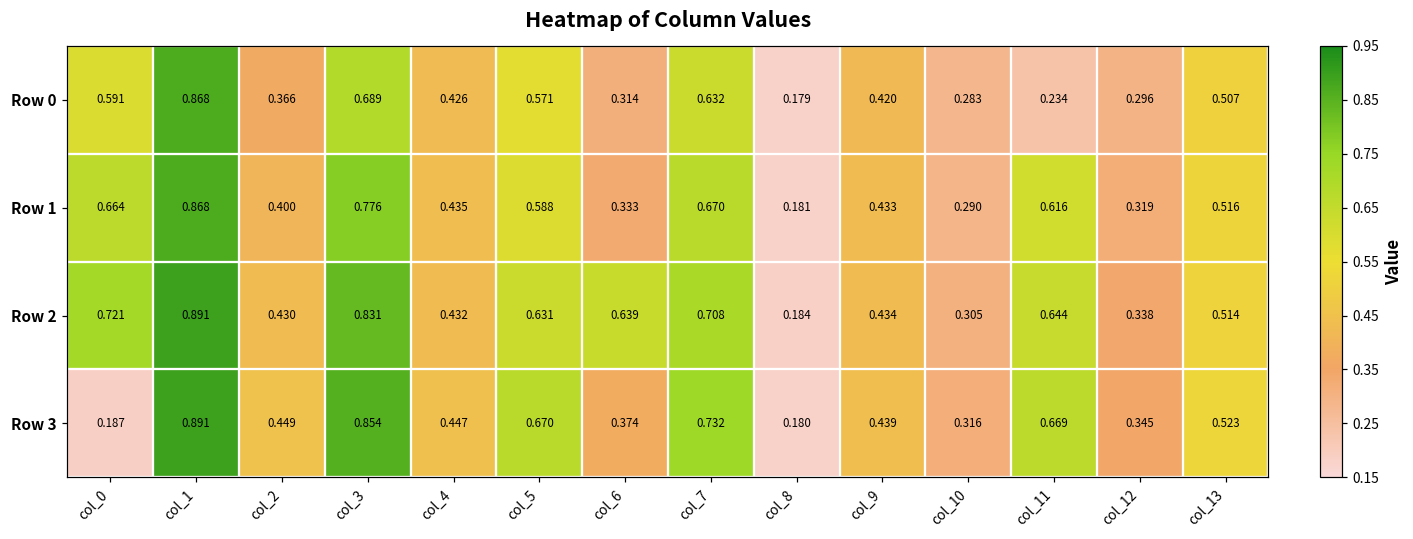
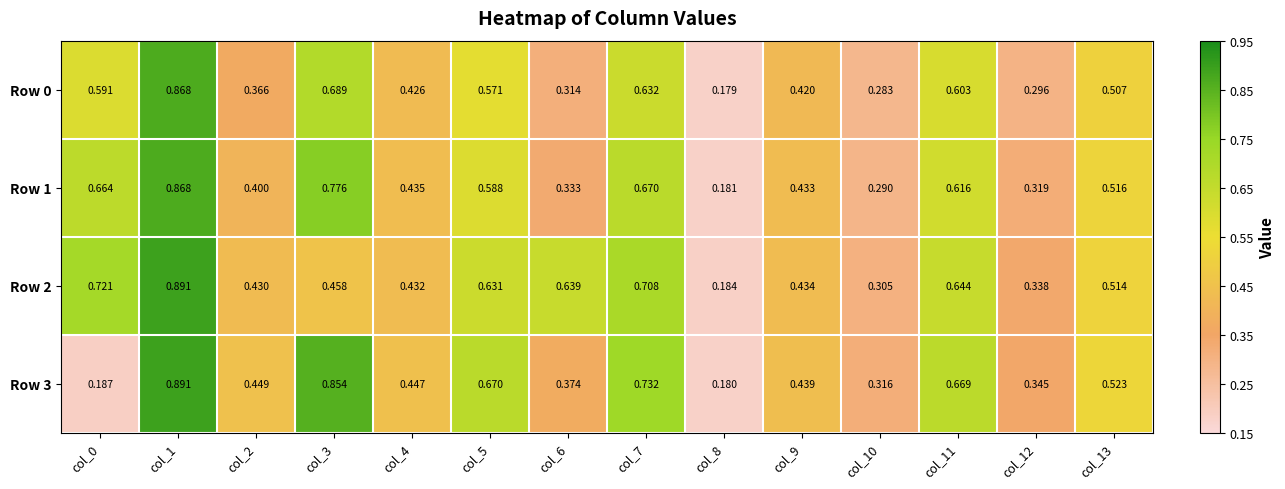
  {
    "Row 0": {
      "col_0": 0.591,
      "col_1": 0.868,
      "col_2": 0.366,
      "col_3": 0.689,
      "col_4": 0.426,
      "col_5": 0.571,
      "col_6": 0.314,
      "col_7": 0.632,
      "col_8": 0.179,
      "col_9": 0.420,
      "col_10": 0.283,
-     "col_11": 0.234,
+     "col_11": 0.603,
      "col_12": 0.296,
      "col_13": 0.507
    },
    "Row 1": {
      "col_0": 0.664,
      "col_1": 0.868,
      "col_2": 0.400,
      "col_3": 0.776,
      "col_4": 0.435,
      "col_5": 0.588,
      "col_6": 0.333,
      "col_7": 0.670,
      "col_8": 0.181,
      "col_9": 0.433,
      "col_10": 0.290,
      "col_11": 0.616,
      "col_12": 0.319,
      "col_13": 0.516
    },
    "Row 2": {
      "col_0": 0.721,
      "col_1": 0.891,
      "col_2": 0.430,
-     "col_3": 0.831,
+     "col_3": 0.458,
      "col_4": 0.432,
      "col_5": 0.631,
      "col_6": 0.639,
      "col_7": 0.708,
      "col_8": 0.184,
      "col_9": 0.434,
      "col_10": 0.305,
      "col_11": 0.644,
      "col_12": 0.338,
      "col_13": 0.514
    },
    "Row 3": {
      "col_0": 0.187,
      "col_1": 0.891,
      "col_2": 0.449,
      "col_3": 0.854,
      "col_4": 0.447,
      "col_5": 0.670,
      "col_6": 0.374,
      "col_7": 0.732,
      "col_8": 0.180,
      "col_9": 0.439,
      "col_10": 0.316,
      "col_11": 0.669,
      "col_12": 0.345,
      "col_13": 0.523
    }
  }
